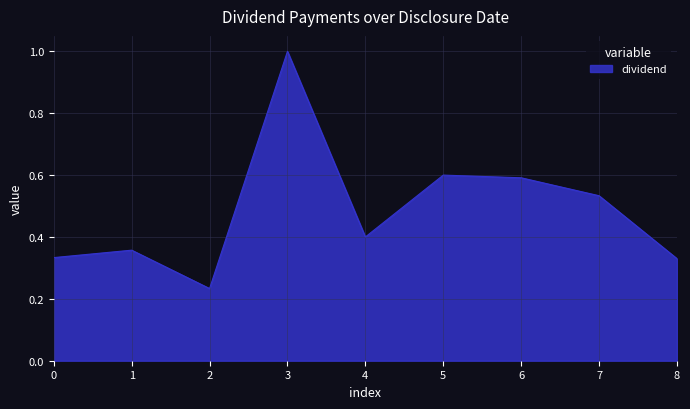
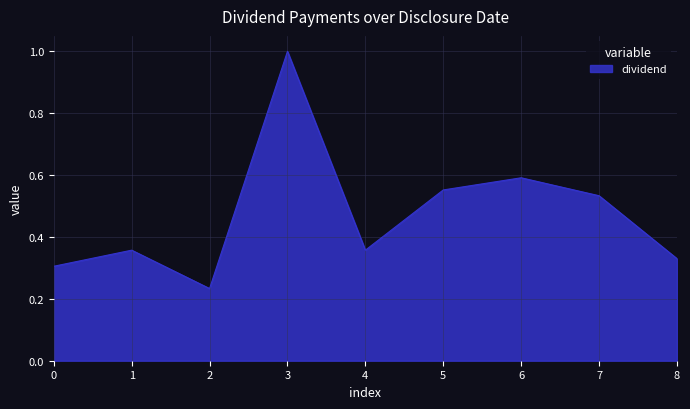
  {
-   "0": 0.33,
+   "0": 0.31,
    "1": 0.36,
    "2": 0.23,
    "3": 1.00,
-   "4": 0.40,
-   "5": 0.60,
+   "4": 0.36,
+   "5": 0.55,
    "6": 0.59,
    "7": 0.53,
    "8": 0.33
  }
